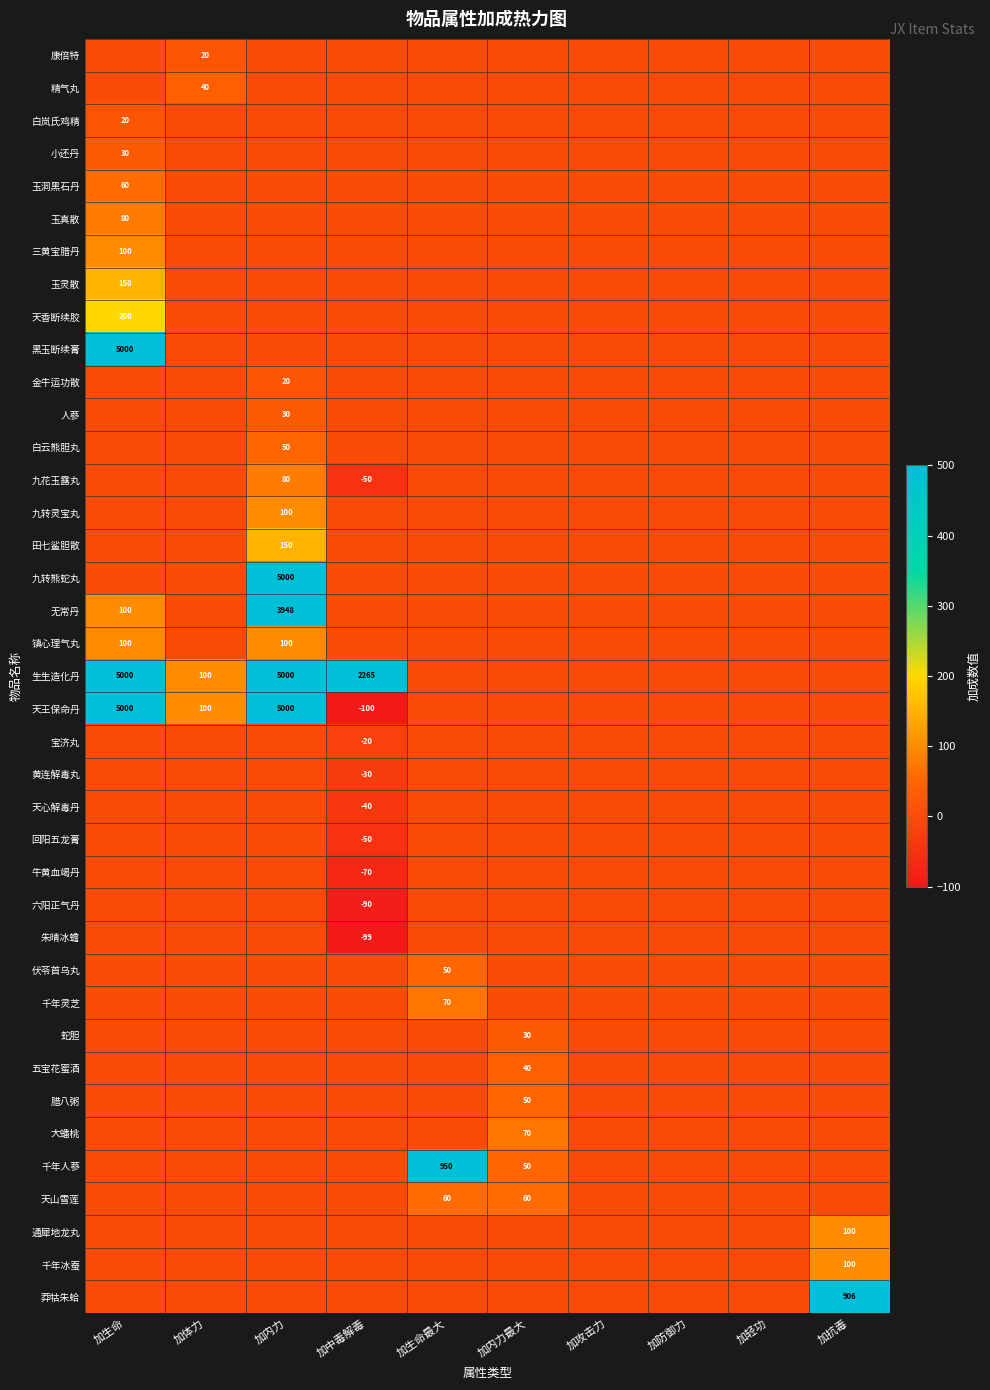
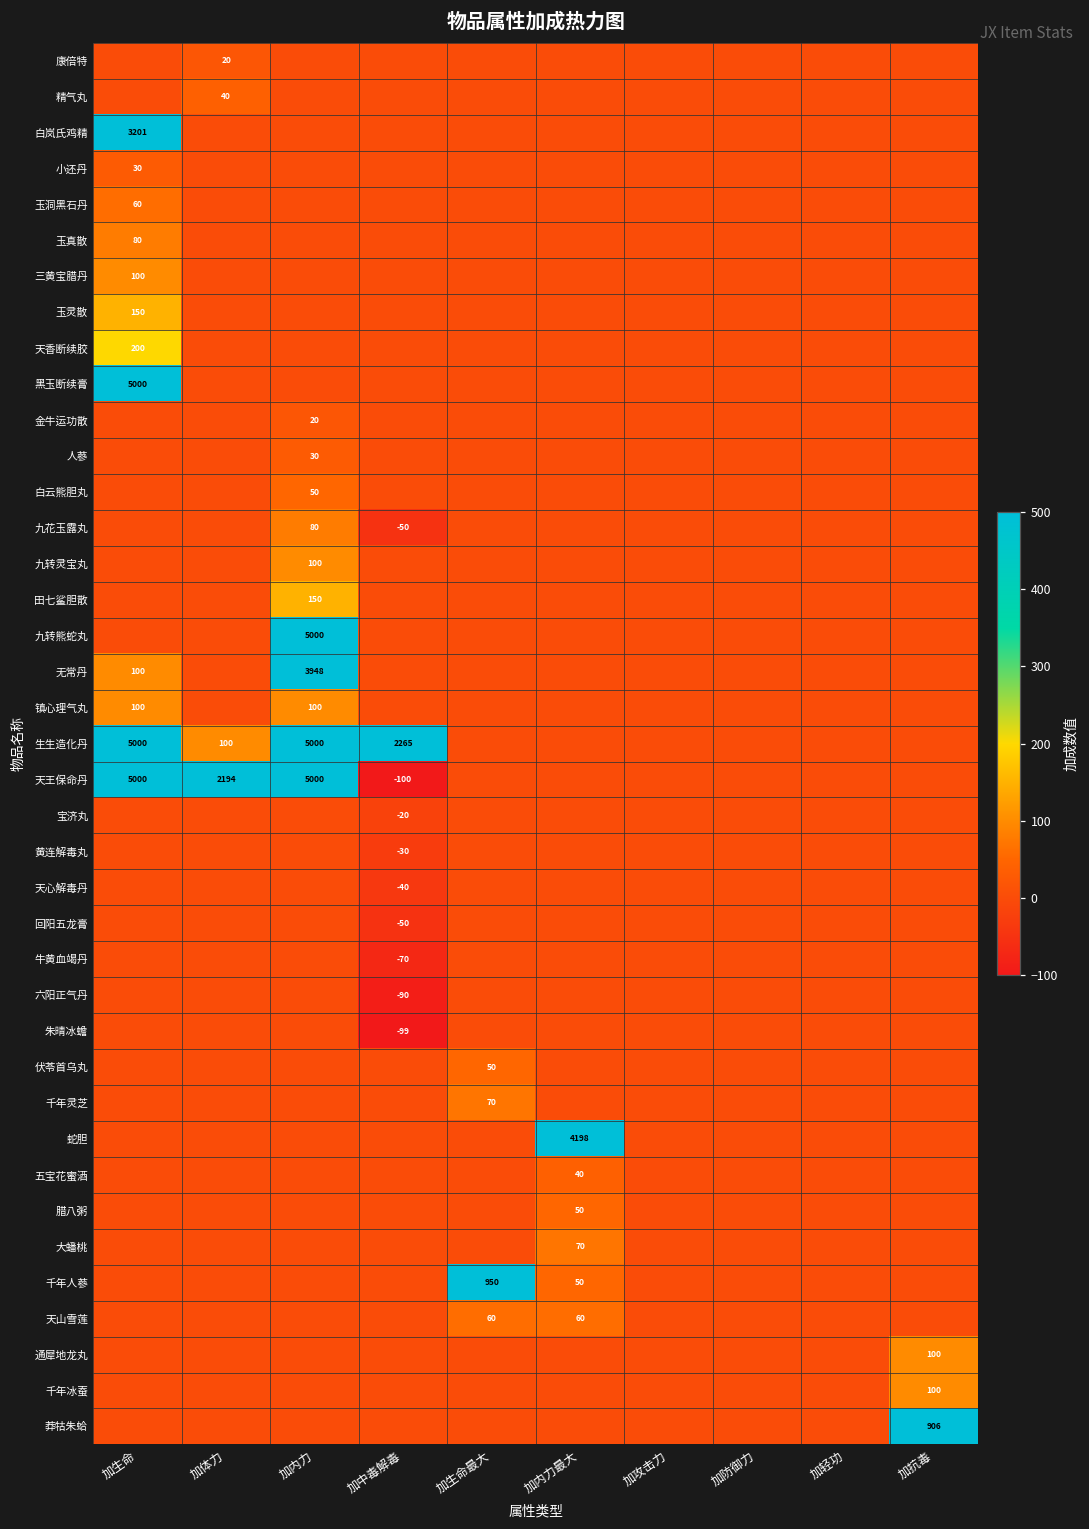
  {
    "康倍特": {
      "加体力": 20
    },
    "精气丸": {
      "加体力": 40
    },
    "白岚氏鸡精": {
-     "加生命": 20
+     "加生命": 3201
    },
    "小还丹": {
      "加生命": 30
    },
    "玉洞黑石丹": {
      "加生命": 60
    },
    "玉真散": {
      "加生命": 80
    },
    "三黄宝腊丹": {
      "加生命": 100
    },
    "玉灵散": {
      "加生命": 150
    },
    "天香断续胶": {
      "加生命": 200
    },
    "黑玉断续膏": {
      "加生命": 5000
    },
    "金牛运功散": {
      "加内力": 20
    },
    "人蔘": {
      "加内力": 30
    },
    "白云熊胆丸": {
      "加内力": 50
    },
    "九花玉露丸": {
      "加内力": 80,
      "加中毒解毒": -50
    },
    "九转灵宝丸": {
      "加内力": 100
    },
    "田七鲨胆散": {
      "加内力": 150
    },
    "九转熊蛇丸": {
      "加内力": 5000
    },
    "无常丹": {
      "加生命": 100,
      "加内力": 3948
    },
    "镇心理气丸": {
      "加生命": 100,
      "加内力": 100
    },
    "生生造化丹": {
      "加生命": 5000,
      "加体力": 100,
      "加内力": 5000,
      "加中毒解毒": 2265
    },
    "天王保命丹": {
      "加生命": 5000,
-     "加体力": 100,
+     "加体力": 2194,
      "加内力": 5000,
      "加中毒解毒": -100
    },
    "宝济丸": {
      "加中毒解毒": -20
    },
    "黄连解毒丸": {
      "加中毒解毒": -30
    },
    "天心解毒丹": {
      "加中毒解毒": -40
    },
    "回阳五龙膏": {
      "加中毒解毒": -50
    },
    "牛黄血竭丹": {
      "加中毒解毒": -70
    },
    "六阳正气丹": {
      "加中毒解毒": -90
    },
    "朱晴冰蟾": {
      "加中毒解毒": -99
    },
    "伏苓首乌丸": {
      "加生命最大": 50
    },
    "千年灵芝": {
      "加生命最大": 70
    },
    "蛇胆": {
-     "加内力最大": 30
+     "加内力最大": 4198
    },
    "五宝花蜜酒": {
      "加内力最大": 40
    },
    "腊八粥": {
      "加内力最大": 50
    },
    "大蟠桃": {
      "加内力最大": 70
    },
    "千年人蔘": {
      "加生命最大": 950,
      "加内力最大": 50
    },
    "天山雪莲": {
      "加生命最大": 60,
      "加内力最大": 60
    },
    "通犀地龙丸": {
      "加抗毒": 100
    },
    "千年冰蚕": {
      "加抗毒": 100
    },
    "莽牯朱蛤": {
      "加抗毒": 906
    }
  }
